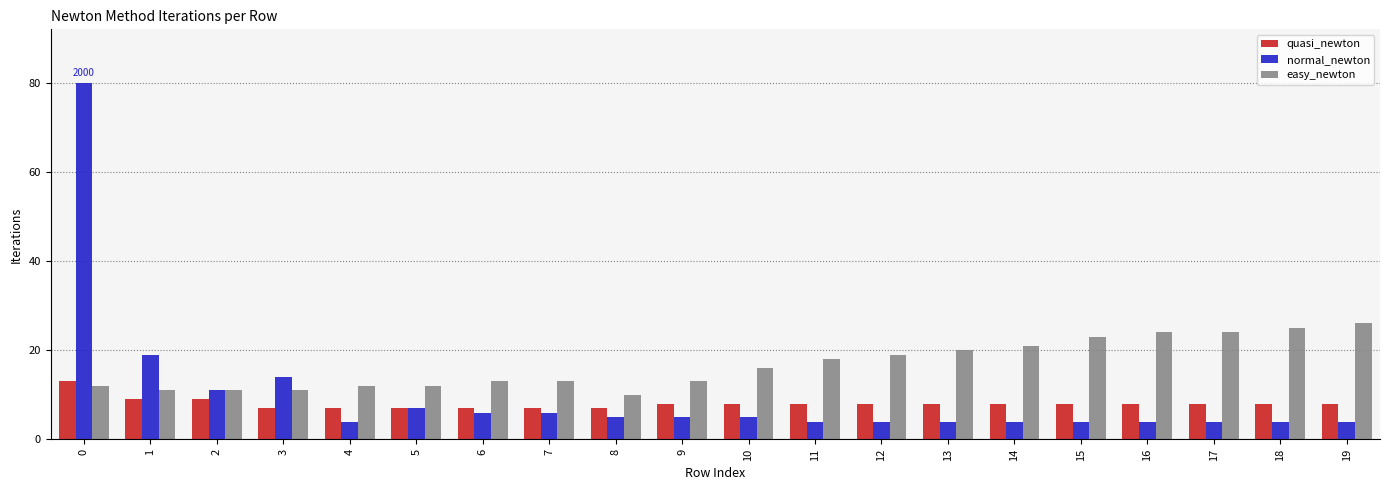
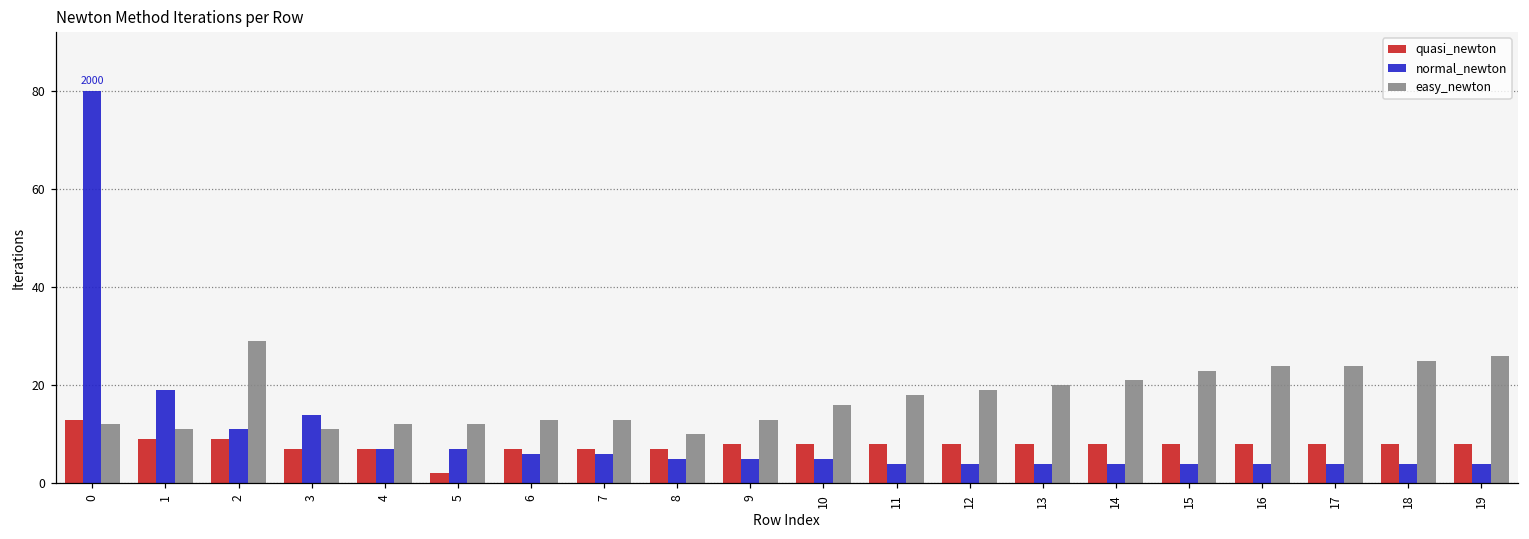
  {
    "quasi_newton": {
      "0": 13,
      "1": 9,
      "2": 9,
      "3": 7,
      "4": 7,
-     "5": 7,
+     "5": 2,
      "6": 7,
      "7": 7,
      "8": 7,
      "9": 8,
      "10": 8,
      "11": 8,
      "12": 8,
      "13": 8,
      "14": 8,
      "15": 8,
      "16": 8,
      "17": 8,
      "18": 8,
      "19": 8
    },
    "normal_newton": {
      "1": 19,
      "2": 11,
      "3": 14,
-     "4": 4,
+     "4": 7,
      "5": 7,
      "6": 6,
      "7": 6,
      "8": 5,
      "9": 5,
      "10": 5,
      "11": 4,
      "12": 4,
      "13": 4,
      "14": 4,
      "15": 4,
      "16": 4,
      "17": 4,
      "18": 4,
      "19": 4
    },
    "easy_newton": {
      "0": 12,
      "1": 11,
-     "2": 11,
+     "2": 29,
      "3": 11,
      "4": 12,
      "5": 12,
      "6": 13,
      "7": 13,
      "8": 10,
      "9": 13,
      "10": 16,
      "11": 18,
      "12": 19,
      "13": 20,
      "14": 21,
      "15": 23,
      "16": 24,
      "17": 24,
      "18": 25,
      "19": 26
    }
  }
